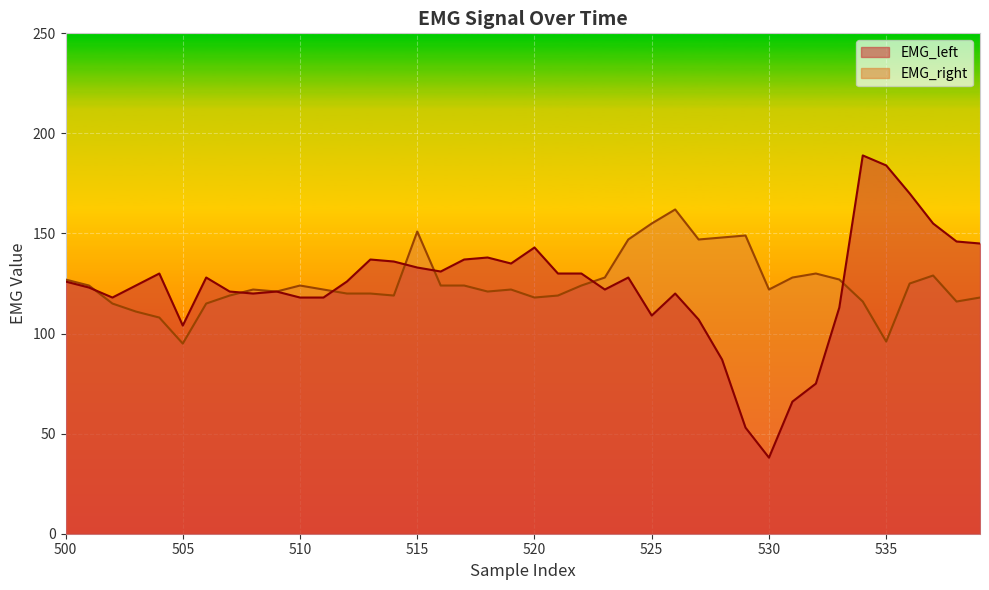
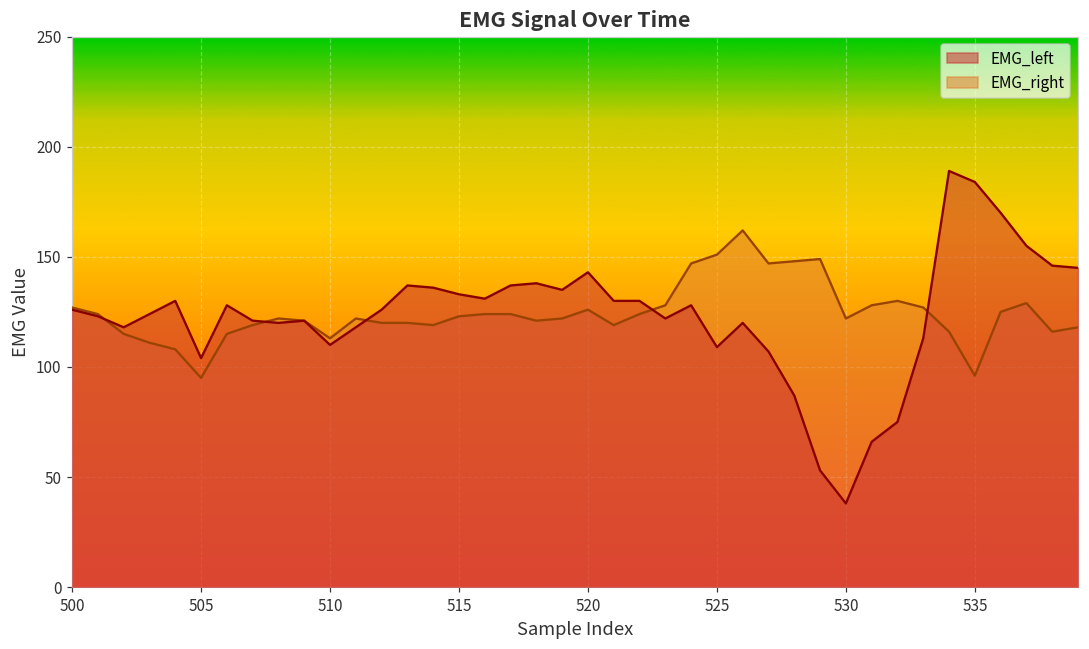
  {
    "EMG_left": {
      "505": 104,
-     "510": 118,
+     "510": 110,
      "515": 133,
      "520": 143,
      "525": 109,
      "530": 38,
      "535": 184
    },
    "EMG_right": {
      "505": 95,
-     "510": 124,
-     "515": 151,
-     "520": 118,
-     "525": 155,
+     "510": 113,
+     "515": 123,
+     "520": 126,
+     "525": 151,
      "530": 122,
      "535": 96
    }
  }
